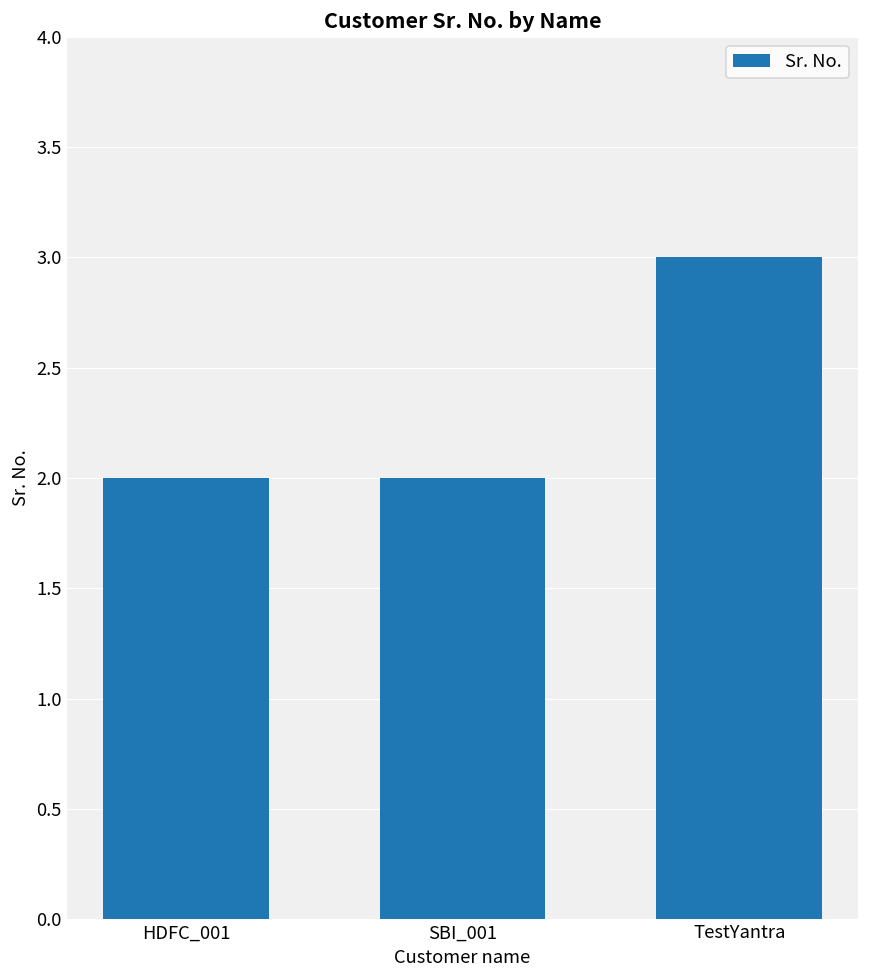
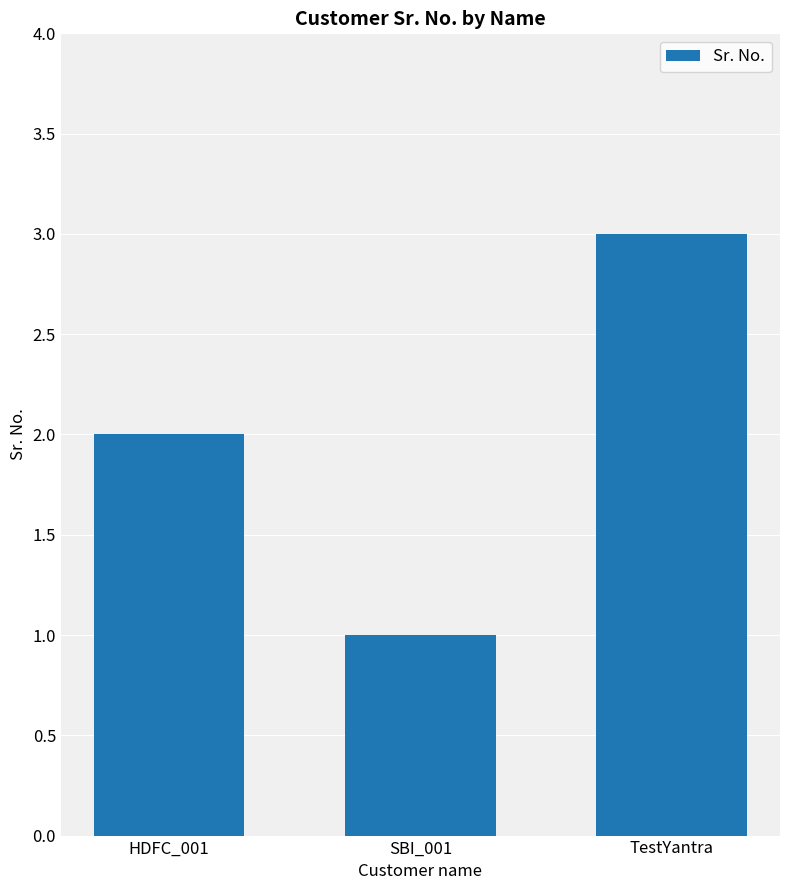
  {
    "HDFC_001": 2,
-   "SBI_001": 2,
+   "SBI_001": 1,
    "TestYantra": 3
  }
